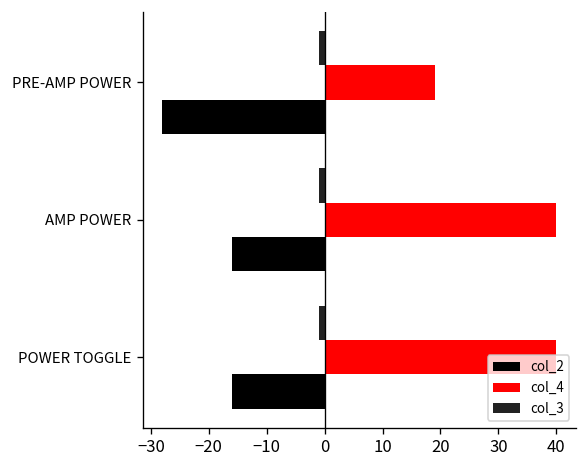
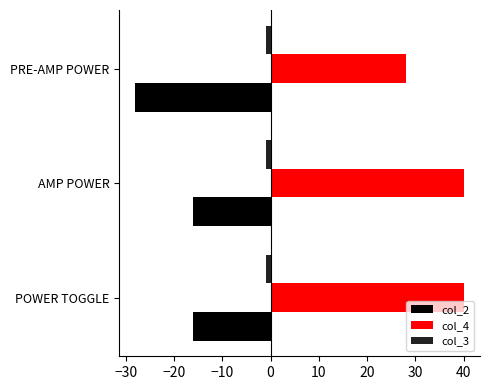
  {
    "col_4": {
-     "PRE-AMP POWER": 19,
+     "PRE-AMP POWER": 28,
      "AMP POWER": 40,
      "POWER TOGGLE": 40
    }
  }
